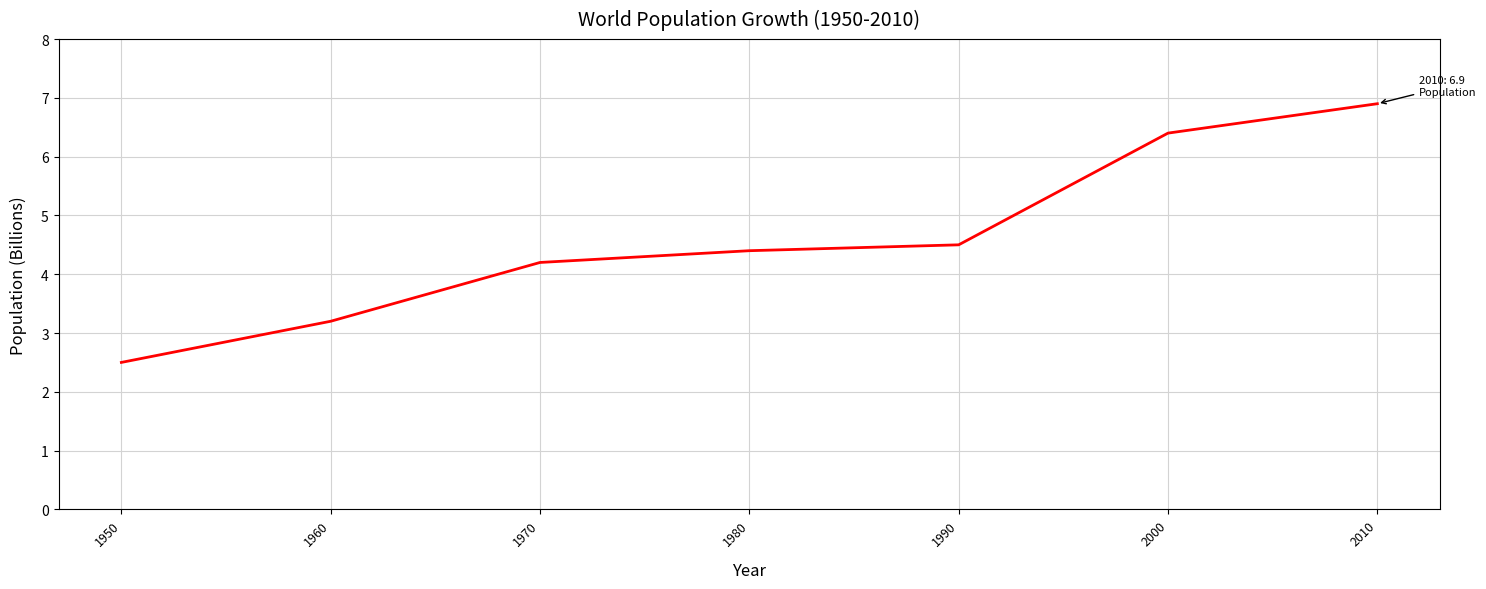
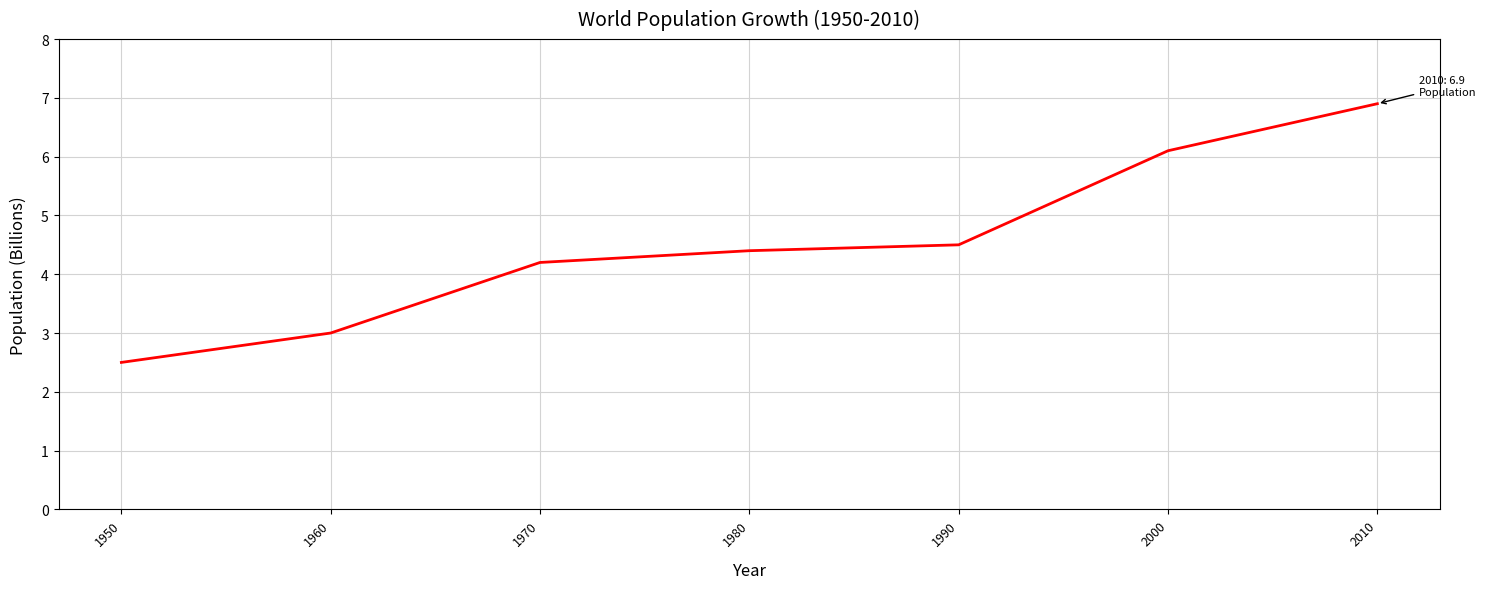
  {
    "1950": 2.5,
-   "1960": 3.2,
+   "1960": 3.0,
    "1970": 4.2,
    "1980": 4.4,
    "1990": 4.5,
-   "2000": 6.4
+   "2000": 6.1
  }
